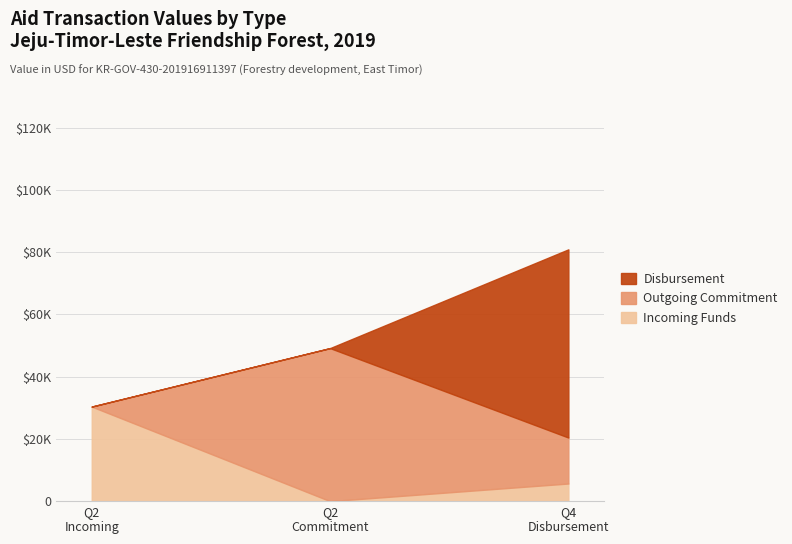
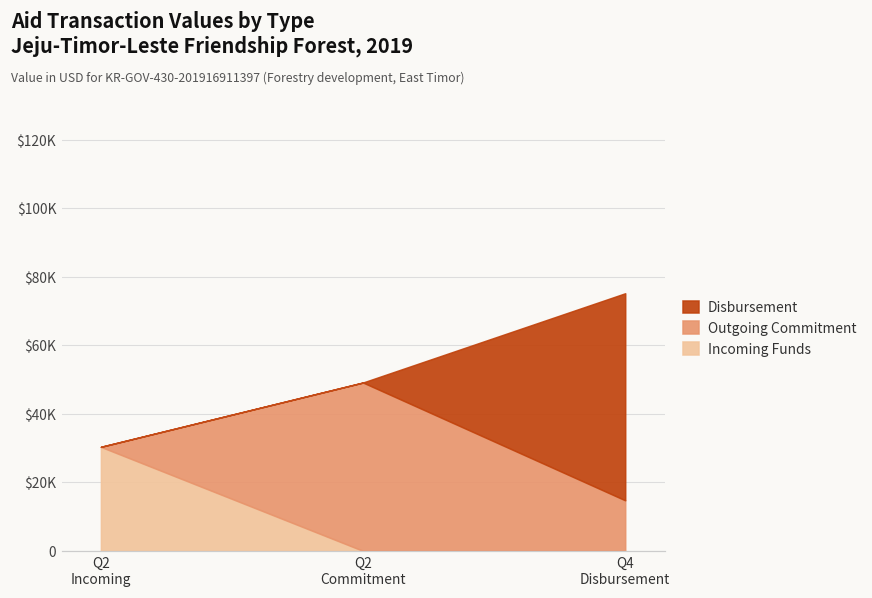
  {
    "Incoming Funds": {
      "Q2 Commitment": "$0",
-     "Q4 Disbursement": "$6000"
+     "Q4 Disbursement": "$0"
    },
    "Disbursement": {
      "Q4 Disbursement": "$60000"
    }
  }
